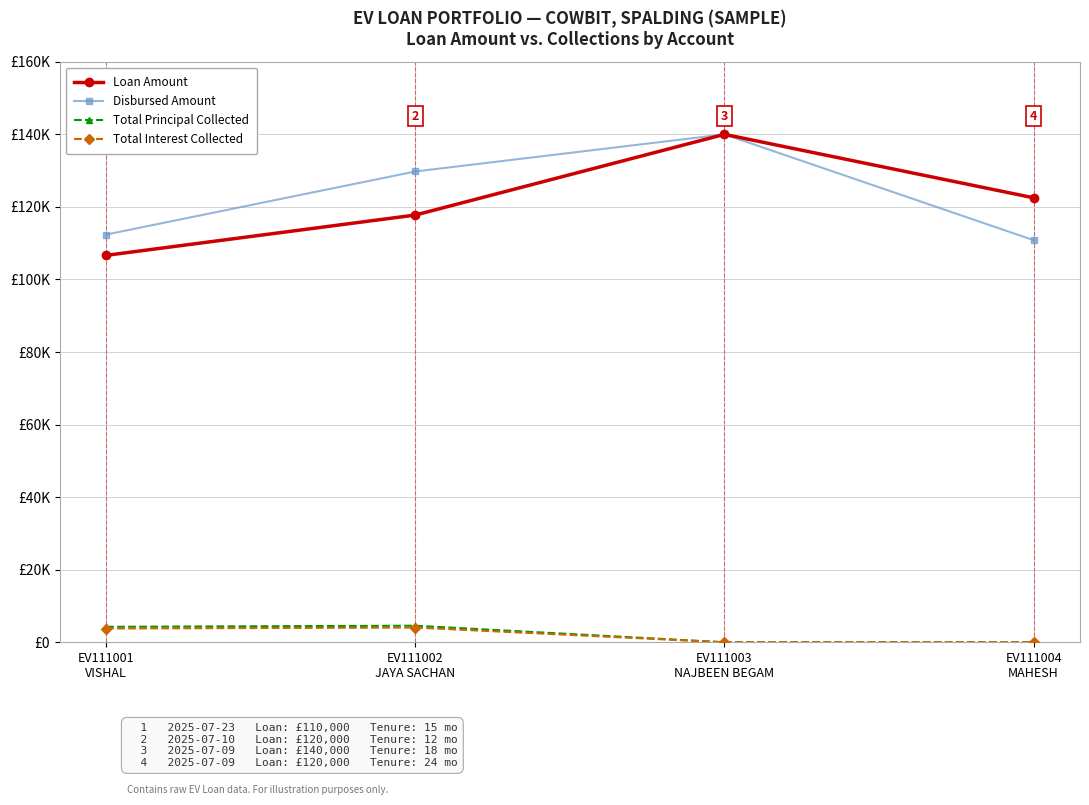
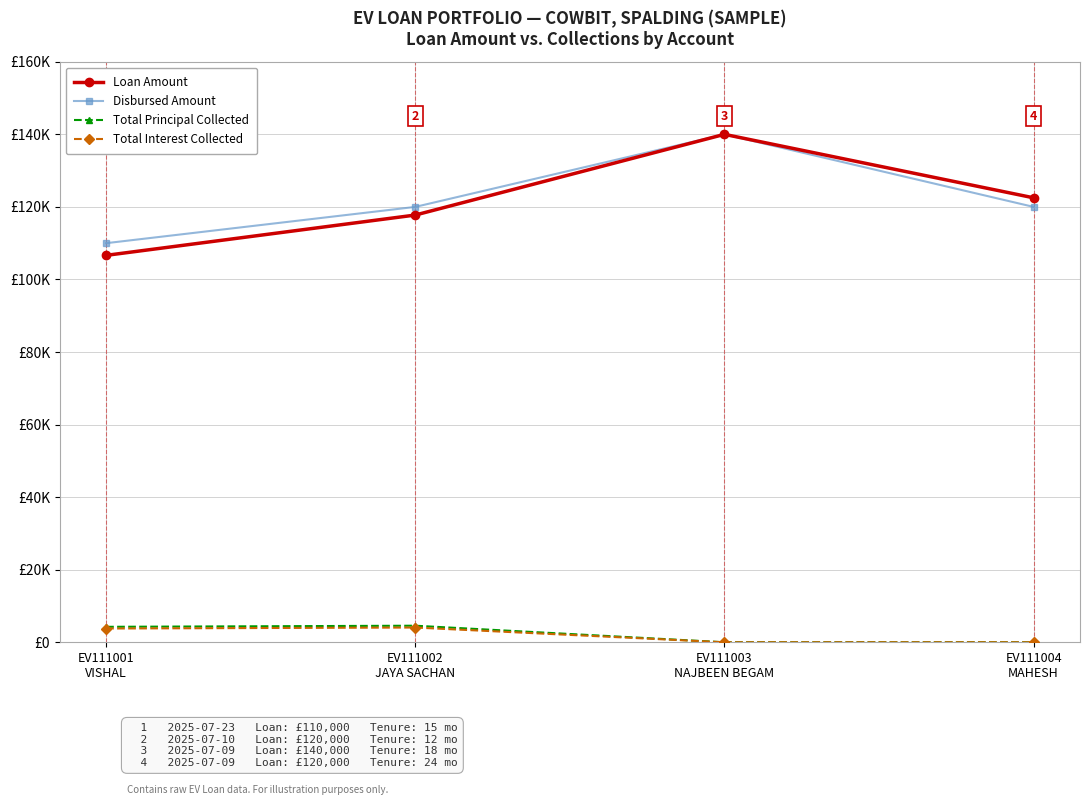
  {
    "Loan Amount": {
      "EV111001 VISHAL": "£107000",
      "EV111002 JAYA SACHAN": "£118000",
      "EV111004 MAHESH": "£123000"
    },
    "Disbursed Amount": {
-     "EV111001 VISHAL": "£112000",
-     "EV111002 JAYA SACHAN": "£130000",
-     "EV111004 MAHESH": "£111000"
+     "EV111001 VISHAL": "£110000",
+     "EV111002 JAYA SACHAN": "£120000",
+     "EV111004 MAHESH": "£120000"
    }
  }
